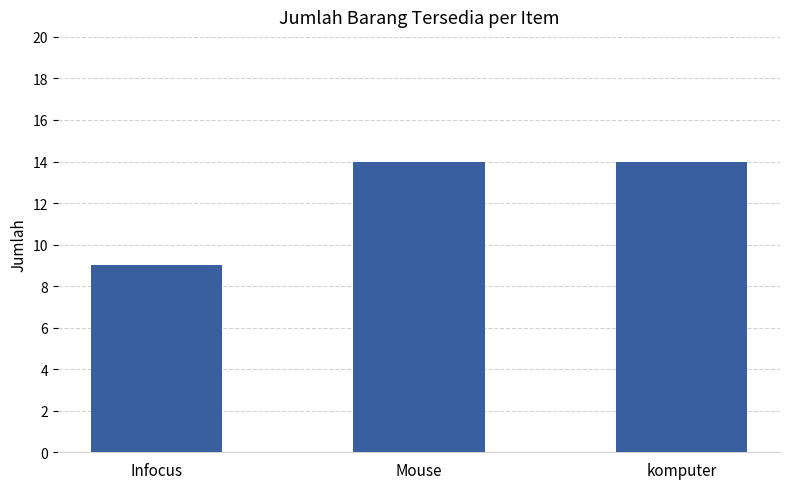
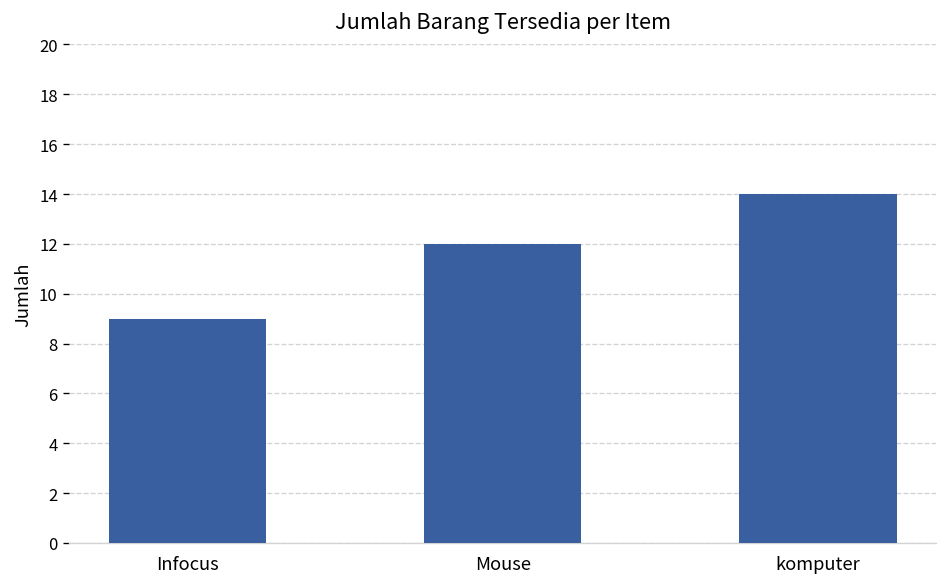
  {
    "Infocus": 9,
-   "Mouse": 14,
+   "Mouse": 12,
    "komputer": 14
  }
